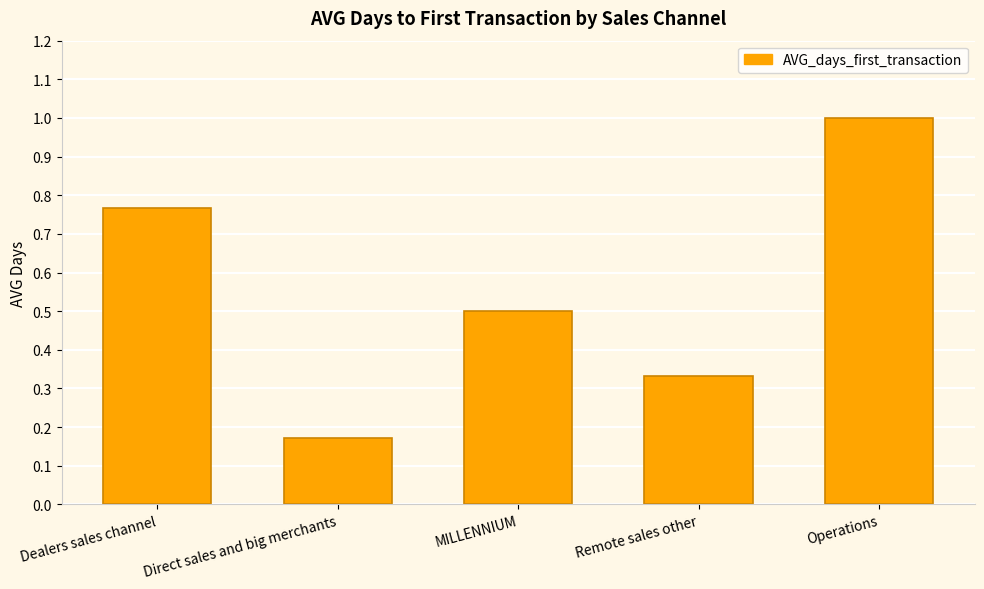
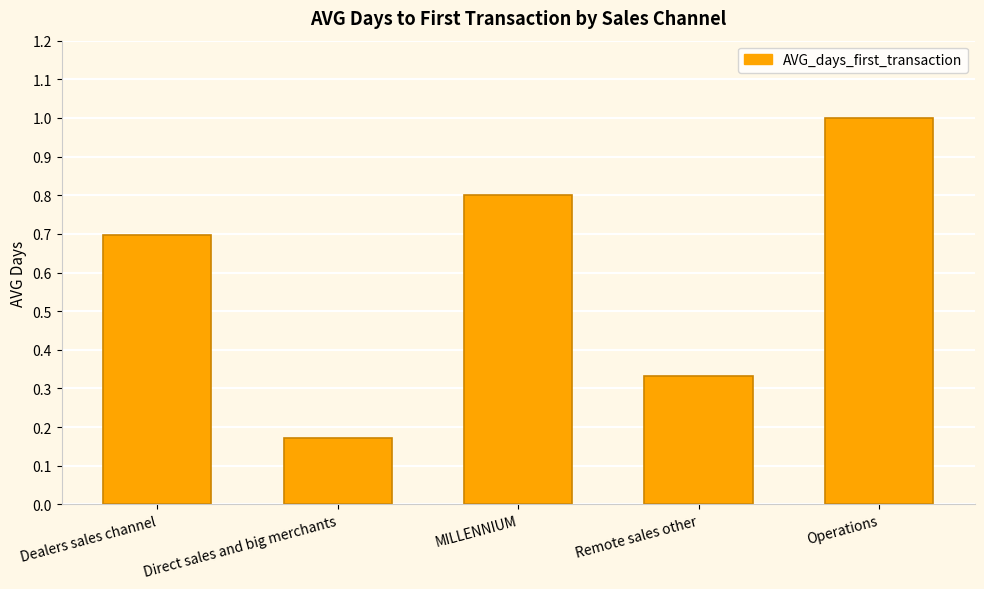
  {
-   "Dealers sales channel": 0.77,
+   "Dealers sales channel": 0.70,
    "Direct sales and big merchants": 0.17,
-   "MILLENNIUM": 0.5,
+   "MILLENNIUM": 0.8,
    "Remote sales other": 0.33,
    "Operations": 1.00
  }
